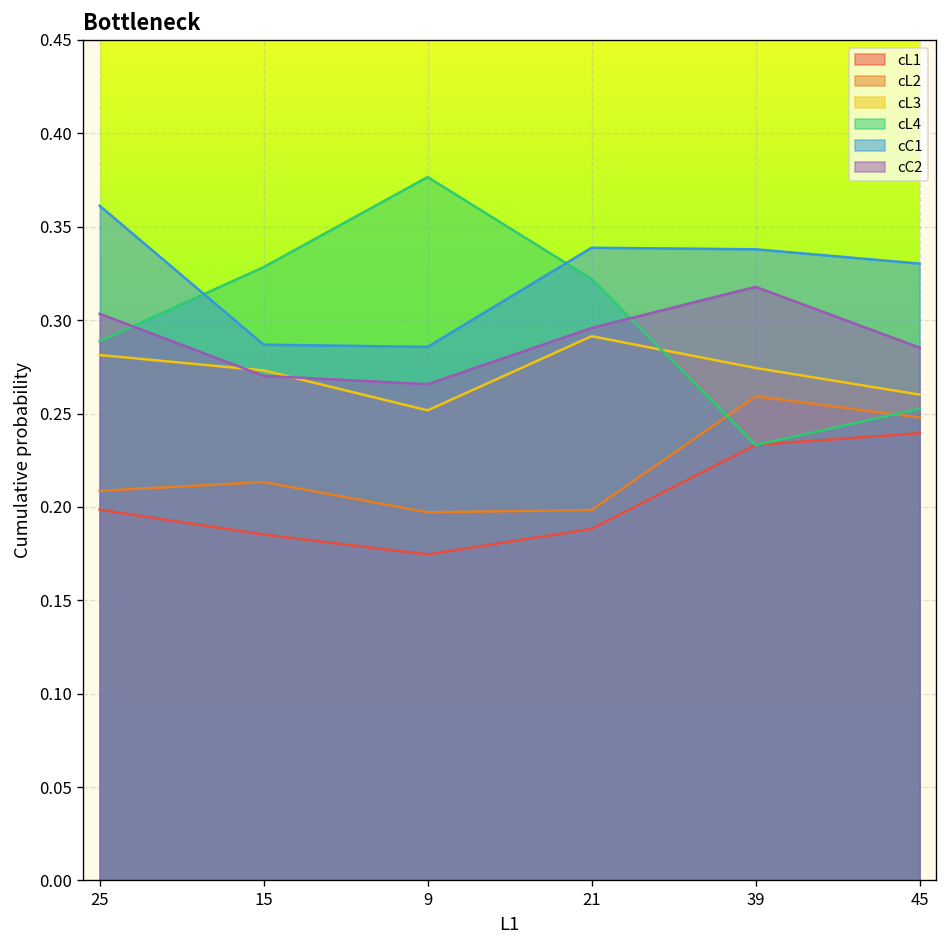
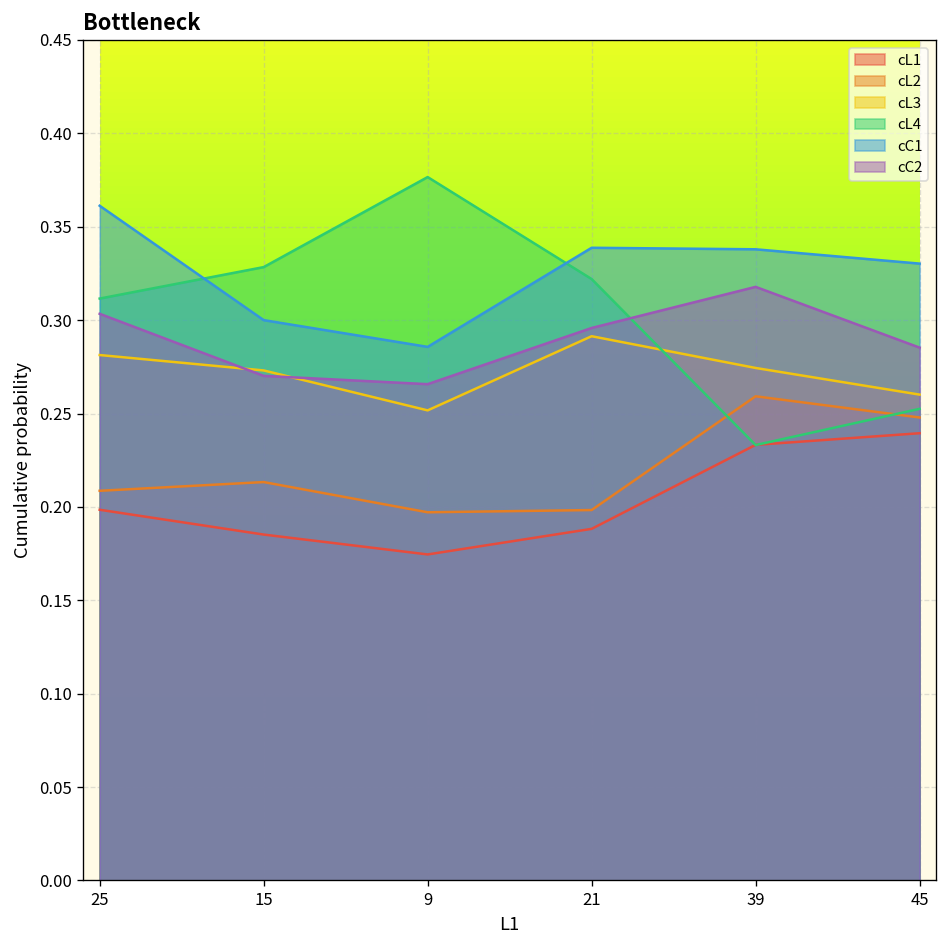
  {
    "cL4": {
-     "25": 0.289,
+     "25": 0.312,
      "15": 0.328,
      "9": 0.377,
      "21": 0.322,
      "45": 0.253
    },
    "cC1": {
      "25": 0.361,
-     "15": 0.287,
+     "15": 0.300,
      "9": 0.286,
      "21": 0.339,
      "39": 0.338,
      "45": 0.330
    },
    "cC2": {
      "25": 0.303,
      "15": 0.270,
      "9": 0.266,
      "21": 0.296,
      "39": 0.318,
      "45": 0.285
    }
  }
